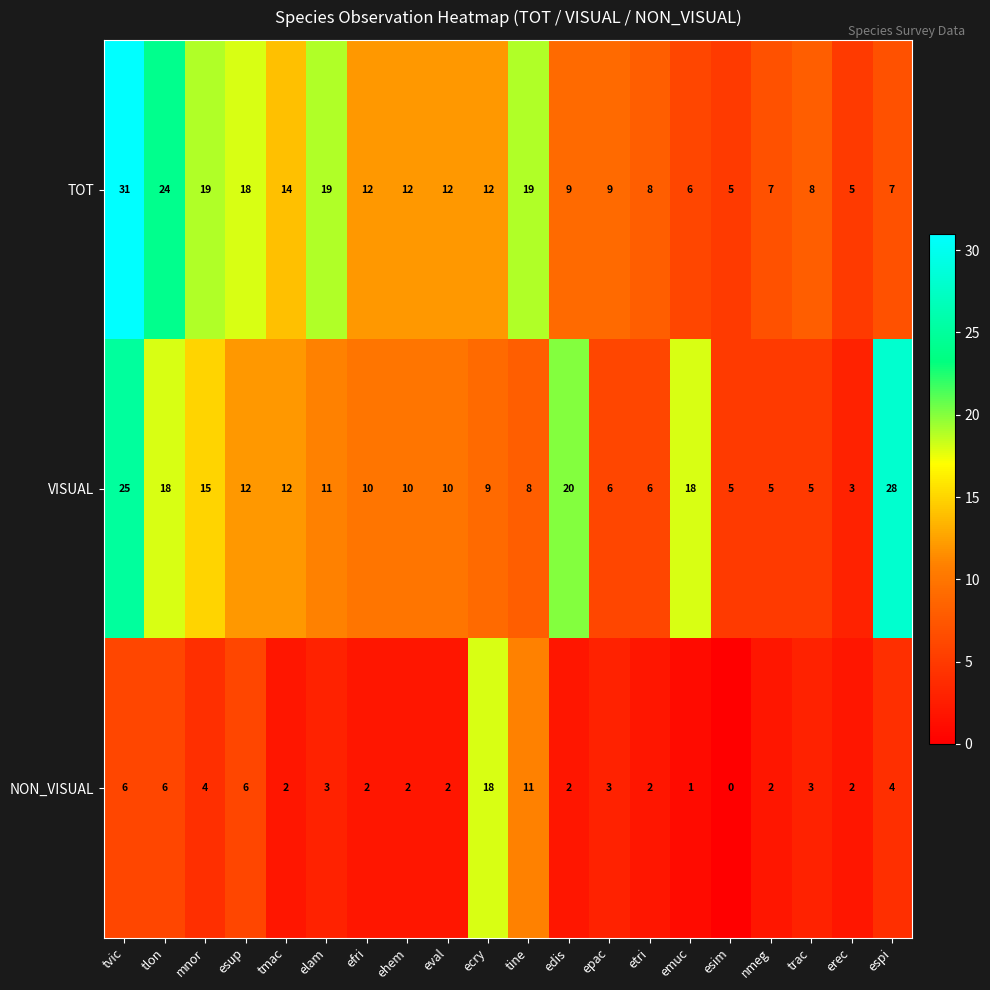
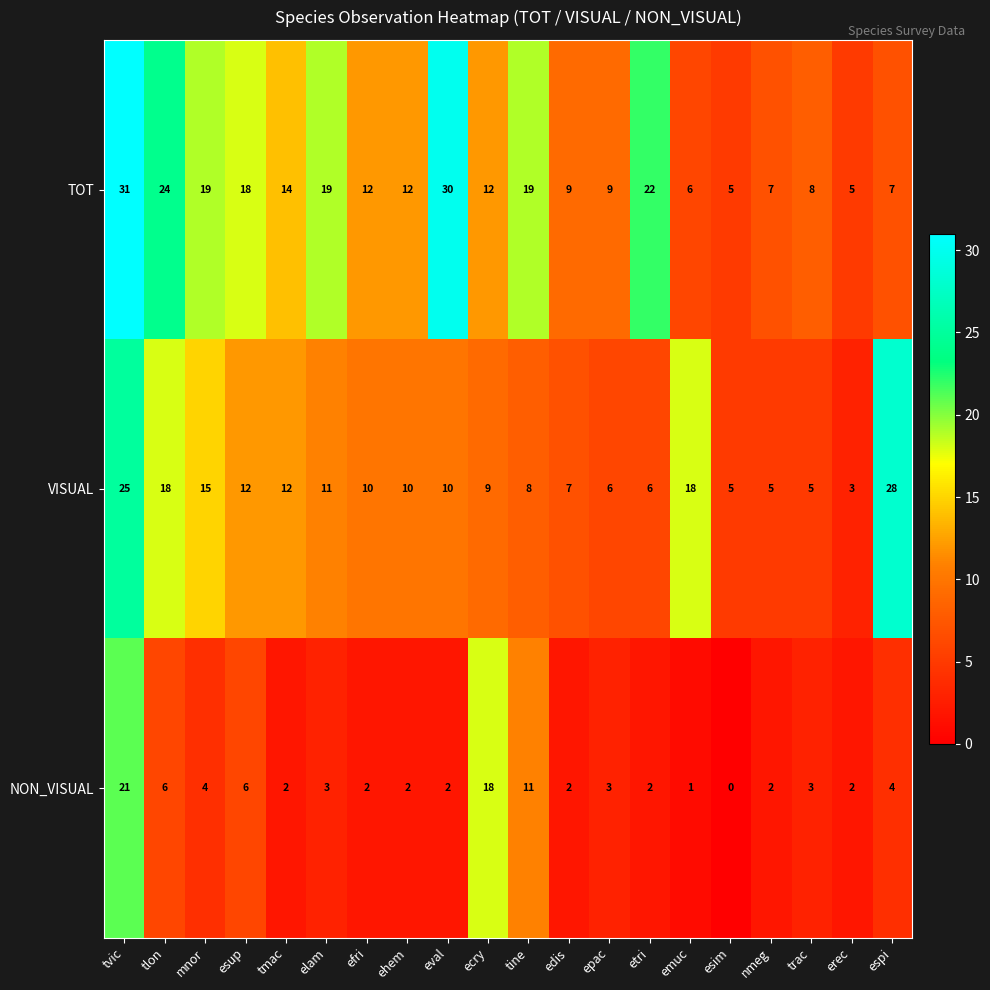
  {
    "TOT": {
      "tvic": 31,
      "tlon": 24,
      "mnor": 19,
      "esup": 18,
      "tmac": 14,
      "elam": 19,
      "efri": 12,
      "ehem": 12,
-     "eval": 12,
+     "eval": 30,
      "ecry": 12,
      "tine": 19,
      "edis": 9,
      "epac": 9,
-     "etri": 8,
+     "etri": 22,
      "emuc": 6,
      "esim": 5,
      "nmeg": 7,
      "trac": 8,
      "erec": 5,
      "espi": 7
    },
    "VISUAL": {
      "tvic": 25,
      "tlon": 18,
      "mnor": 15,
      "esup": 12,
      "tmac": 12,
      "elam": 11,
      "efri": 10,
      "ehem": 10,
      "eval": 10,
      "ecry": 9,
      "tine": 8,
-     "edis": 20,
+     "edis": 7,
      "epac": 6,
      "etri": 6,
      "emuc": 18,
      "esim": 5,
      "nmeg": 5,
      "trac": 5,
      "erec": 3,
      "espi": 28
    },
    "NON_VISUAL": {
-     "tvic": 6,
+     "tvic": 21,
      "tlon": 6,
      "mnor": 4,
      "esup": 6,
      "tmac": 2,
      "elam": 3,
      "efri": 2,
      "ehem": 2,
      "eval": 2,
      "ecry": 18,
      "tine": 11,
      "edis": 2,
      "epac": 3,
      "etri": 2,
      "emuc": 1,
      "esim": 0,
      "nmeg": 2,
      "trac": 3,
      "erec": 2,
      "espi": 4
    }
  }
